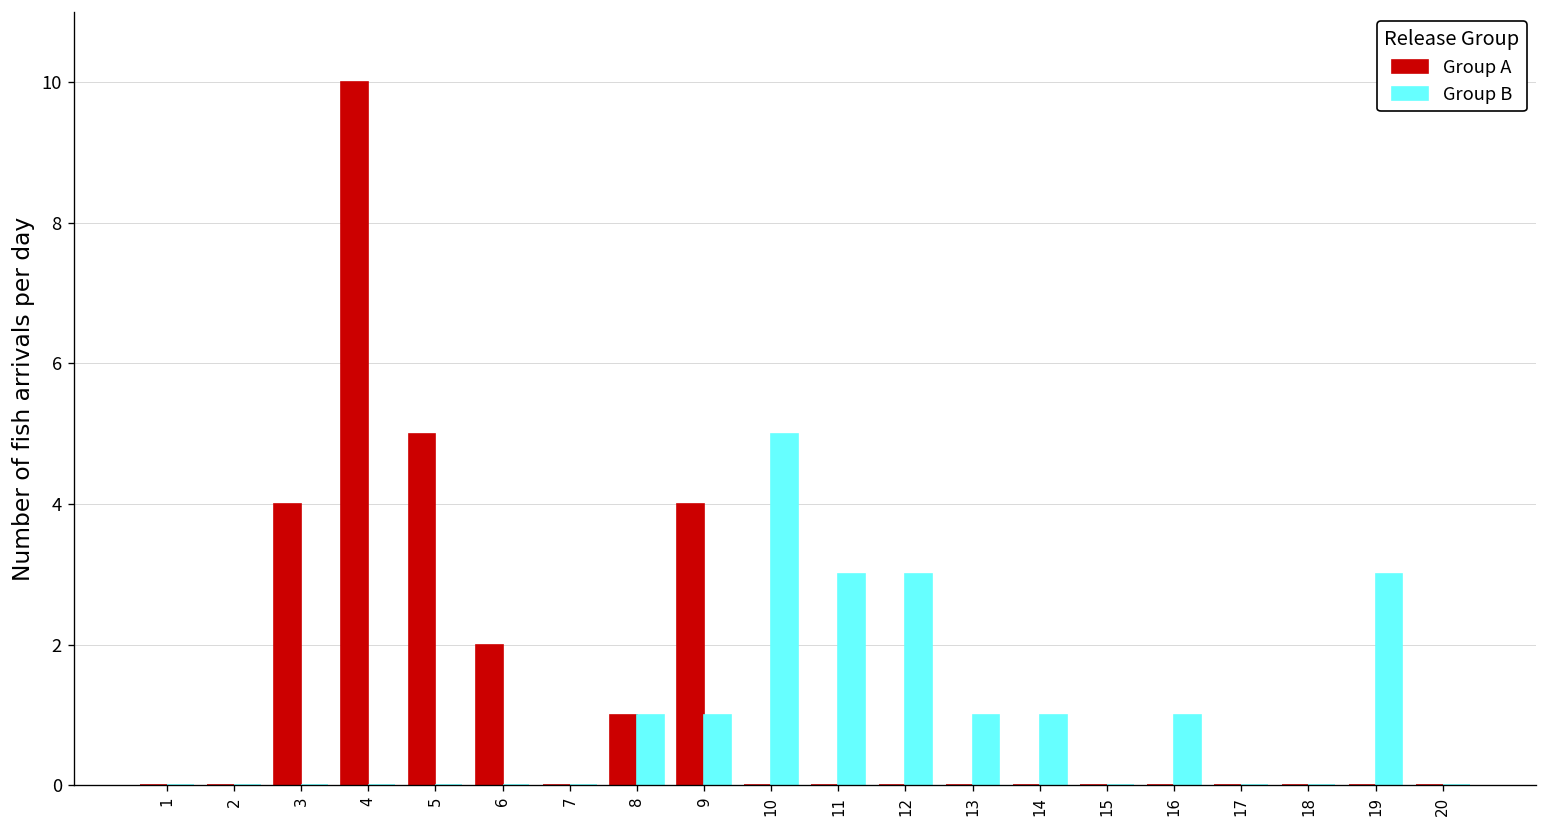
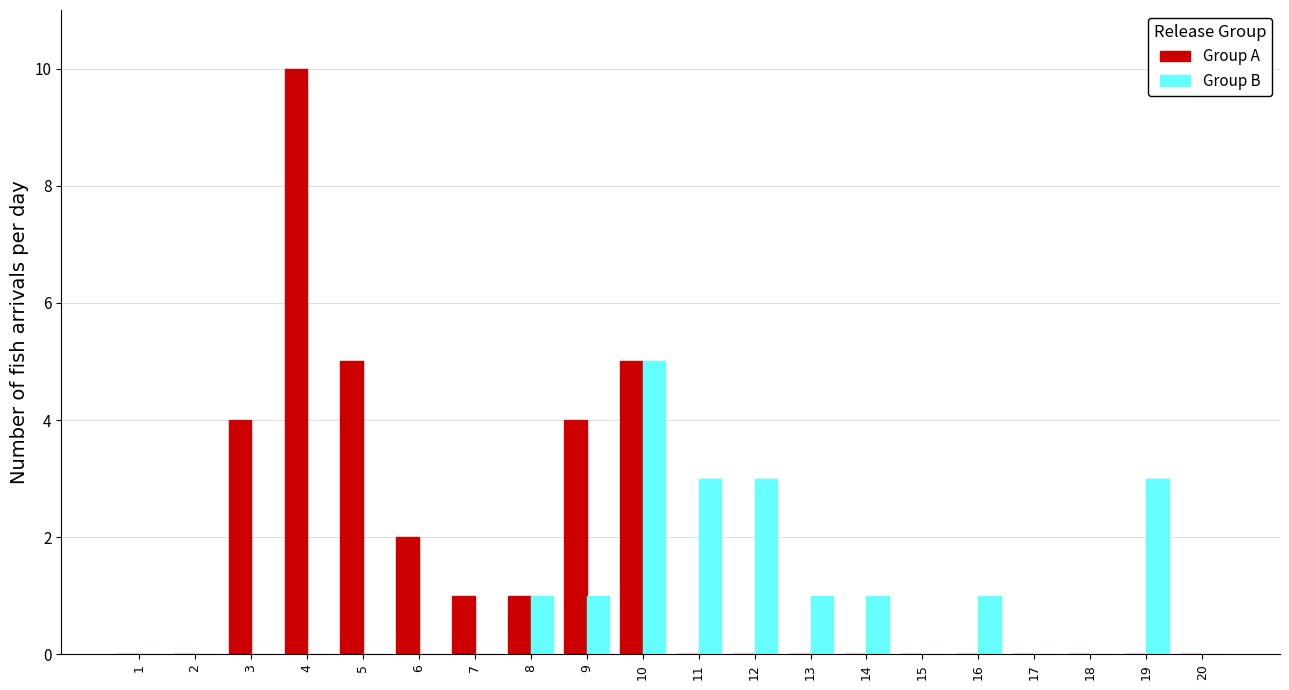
  {
    "Group A": {
      "1": 0,
      "2": 0,
      "3": 4,
      "4": 10,
      "5": 5,
      "6": 2,
-     "7": 0,
+     "7": 1,
      "8": 1,
      "9": 4,
-     "10": 0,
+     "10": 5,
      "11": 0,
      "12": 0,
      "13": 0,
      "14": 0,
      "15": 0,
      "16": 0,
      "17": 0,
      "18": 0,
      "19": 0,
      "20": 0
    },
    "Group B": {
      "1": 0,
      "2": 0,
      "3": 0,
      "4": 0,
      "5": 0,
      "6": 0,
      "7": 0,
      "8": 1,
      "9": 1,
      "10": 5,
      "11": 3,
      "12": 3,
      "13": 1,
      "14": 1,
      "15": 0,
      "16": 1,
      "17": 0,
      "18": 0,
      "19": 3,
      "20": 0
    }
  }
